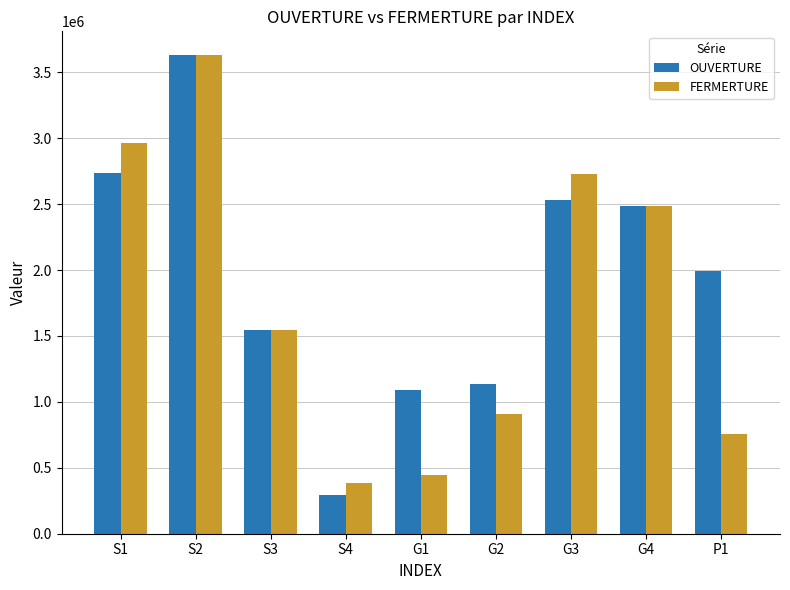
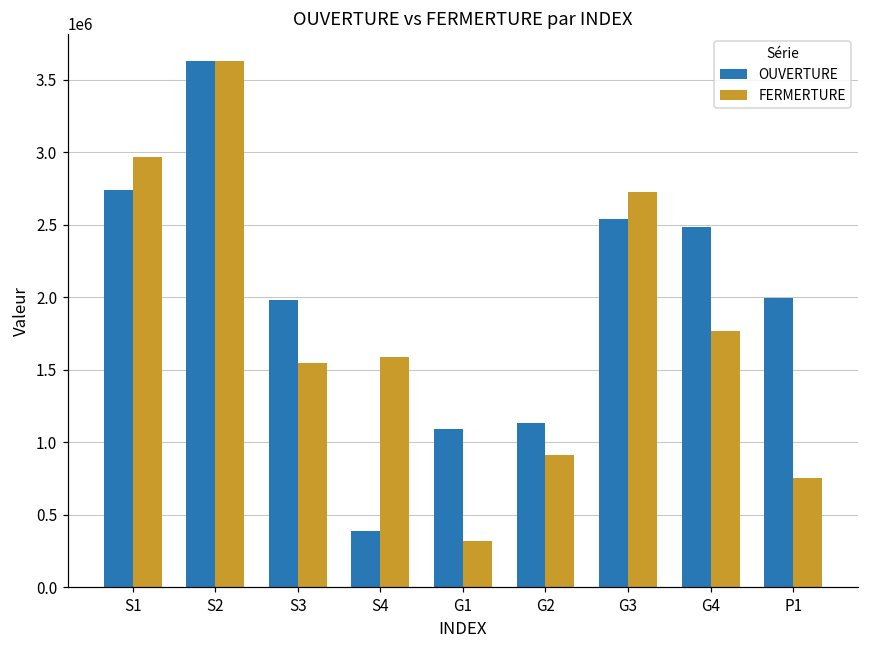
  {
    "OUVERTURE": {
      "S1": 2740000,
      "S2": 3630000,
-     "S3": 1550000,
-     "S4": 290000,
+     "S3": 1980000,
+     "S4": 380000,
      "G1": 1090000,
      "G2": 1130000,
      "G3": 2530000,
      "G4": 2490000,
      "P1": 2000000
    },
    "FERMERTURE": {
      "S1": 2970000,
      "S2": 3630000,
      "S3": 1550000,
-     "S4": 380000,
-     "G1": 450000,
+     "S4": 1590000,
+     "G1": 320000,
      "G2": 910000,
      "G3": 2730000,
-     "G4": 2490000,
+     "G4": 1760000,
      "P1": 750000
    }
  }
